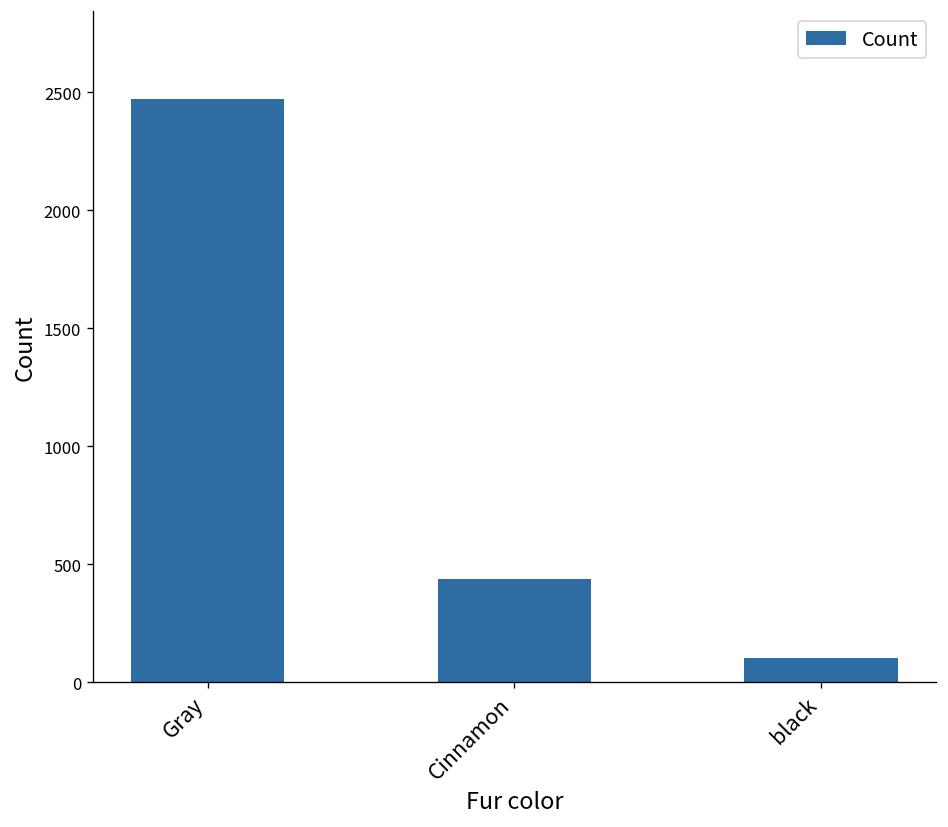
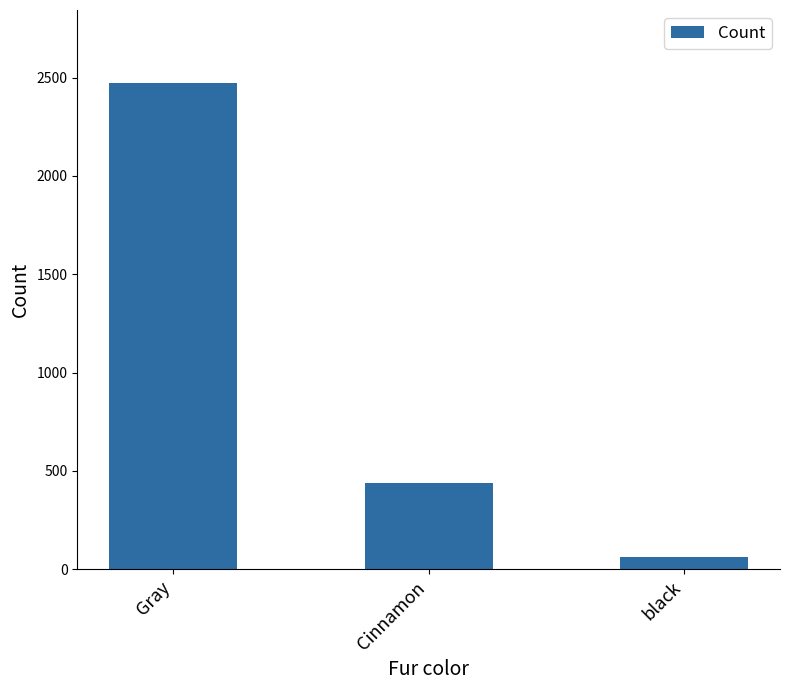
  {
    "Gray": 2470,
    "Cinnamon": 440,
-   "black": 100
+   "black": 60
  }
